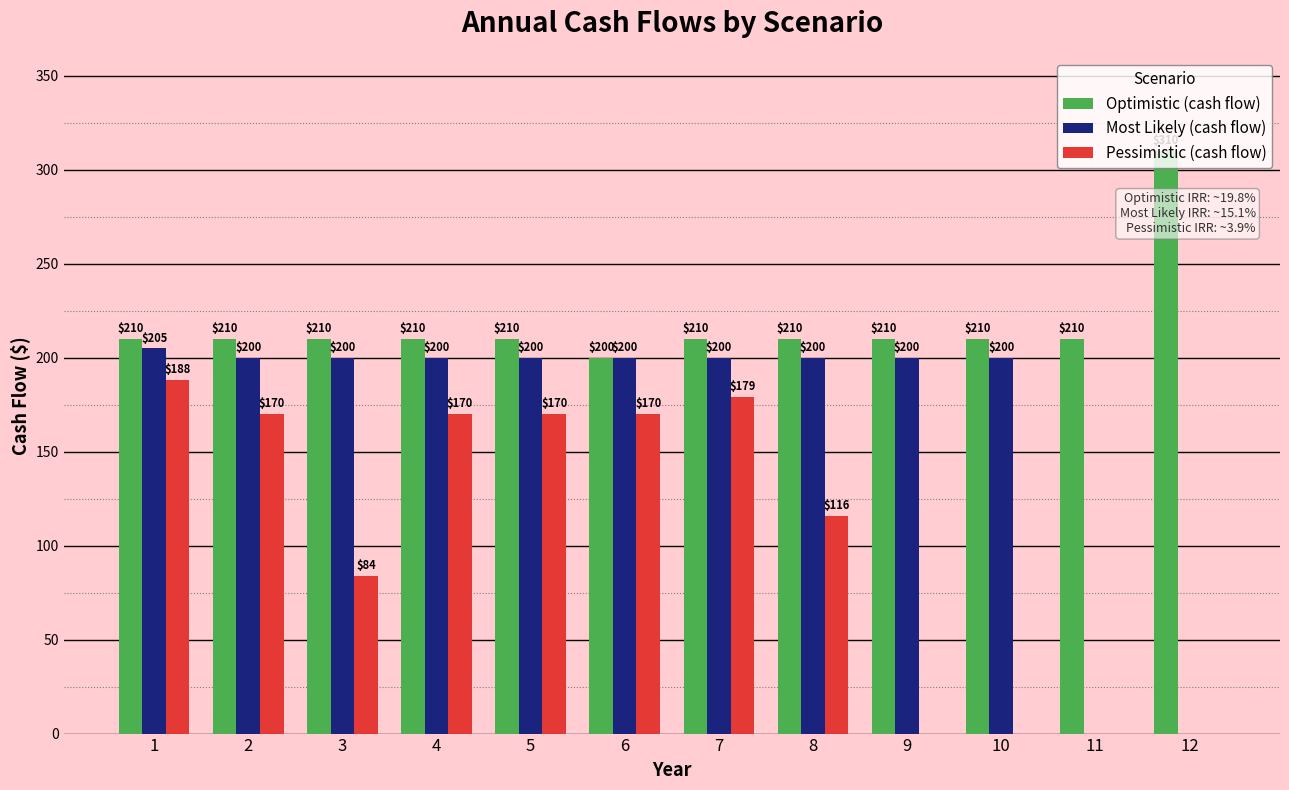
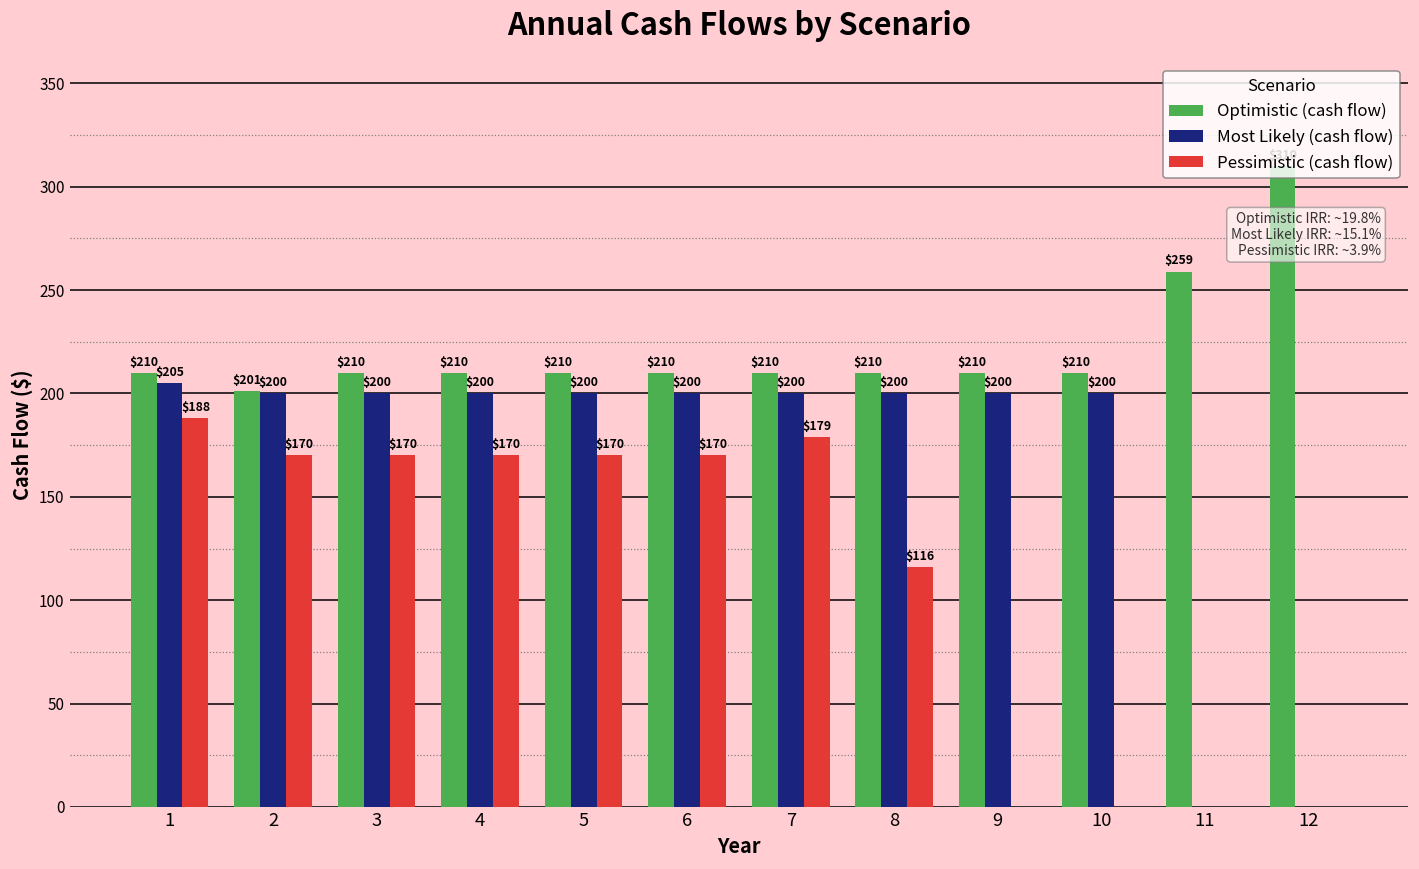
  {
    "Optimistic (cash flow)": {
      "1": "$210",
-     "2": "$210",
+     "2": "$201",
      "3": "$210",
      "4": "$210",
      "5": "$210",
-     "6": "$200",
+     "6": "$210",
      "7": "$210",
      "8": "$210",
      "9": "$210",
      "10": "$210",
-     "11": "$210"
+     "11": "$259"
    },
    "Most Likely (cash flow)": {
      "1": "$205",
      "2": "$200",
      "3": "$200",
      "4": "$200",
      "5": "$200",
      "6": "$200",
      "7": "$200",
      "8": "$200",
      "9": "$200",
      "10": "$200"
    },
    "Pessimistic (cash flow)": {
      "1": "$188",
      "2": "$170",
-     "3": "$84",
+     "3": "$170",
      "4": "$170",
      "5": "$170",
      "6": "$170",
      "7": "$179",
      "8": "$116"
    }
  }
